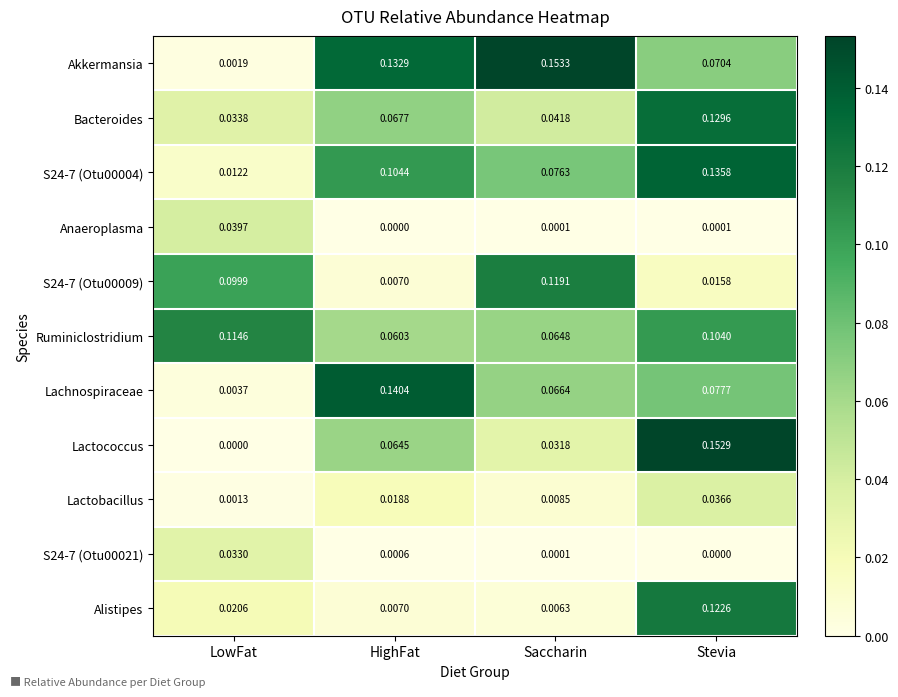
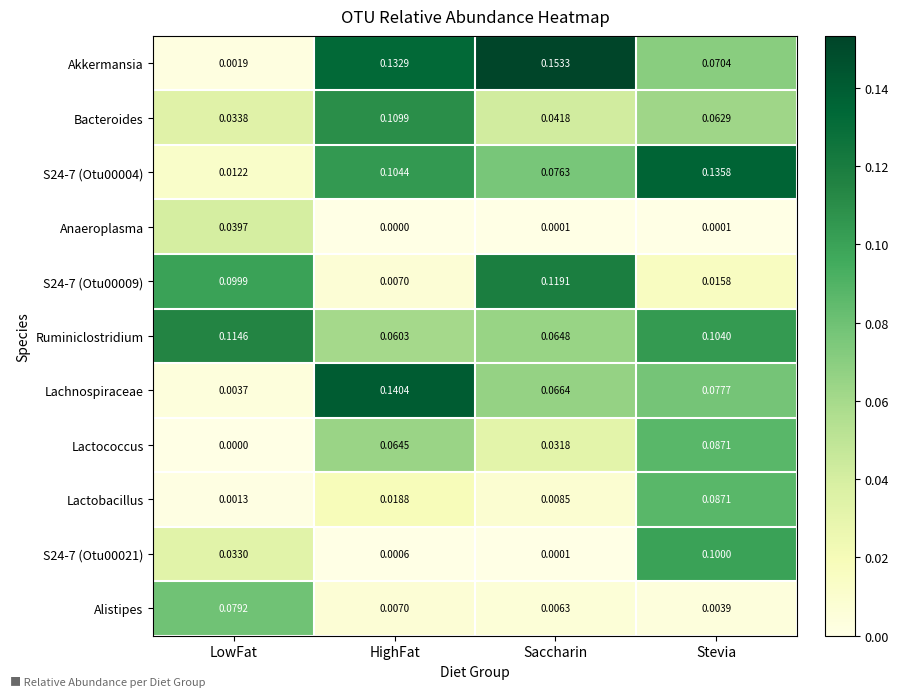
  {
    "Akkermansia": {
      "LowFat": 0.0019,
      "HighFat": 0.1329,
      "Saccharin": 0.1533,
      "Stevia": 0.0704
    },
    "Bacteroides": {
      "LowFat": 0.0338,
-     "HighFat": 0.0677,
+     "HighFat": 0.1099,
      "Saccharin": 0.0418,
-     "Stevia": 0.1296
+     "Stevia": 0.0629
    },
    "S24-7 (Otu00004)": {
      "LowFat": 0.0122,
      "HighFat": 0.1044,
      "Saccharin": 0.0763,
      "Stevia": 0.1358
    },
    "Anaeroplasma": {
      "LowFat": 0.0397,
      "HighFat": 0.0000,
      "Saccharin": 0.0001,
      "Stevia": 0.0001
    },
    "S24-7 (Otu00009)": {
      "LowFat": 0.0999,
      "HighFat": 0.0070,
      "Saccharin": 0.1191,
      "Stevia": 0.0158
    },
    "Ruminiclostridium": {
      "LowFat": 0.1146,
      "HighFat": 0.0603,
      "Saccharin": 0.0648,
      "Stevia": 0.1040
    },
    "Lachnospiraceae": {
      "LowFat": 0.0037,
      "HighFat": 0.1404,
      "Saccharin": 0.0664,
      "Stevia": 0.0777
    },
    "Lactococcus": {
      "LowFat": 0.0000,
      "HighFat": 0.0645,
      "Saccharin": 0.0318,
-     "Stevia": 0.1529
+     "Stevia": 0.0871
    },
    "Lactobacillus": {
      "LowFat": 0.0013,
      "HighFat": 0.0188,
      "Saccharin": 0.0085,
-     "Stevia": 0.0366
+     "Stevia": 0.0871
    },
    "S24-7 (Otu00021)": {
      "LowFat": 0.0330,
      "HighFat": 0.0006,
      "Saccharin": 0.0001,
-     "Stevia": 0.0000
+     "Stevia": 0.1000
    },
    "Alistipes": {
-     "LowFat": 0.0206,
+     "LowFat": 0.0792,
      "HighFat": 0.0070,
      "Saccharin": 0.0063,
-     "Stevia": 0.1226
+     "Stevia": 0.0039
    }
  }
